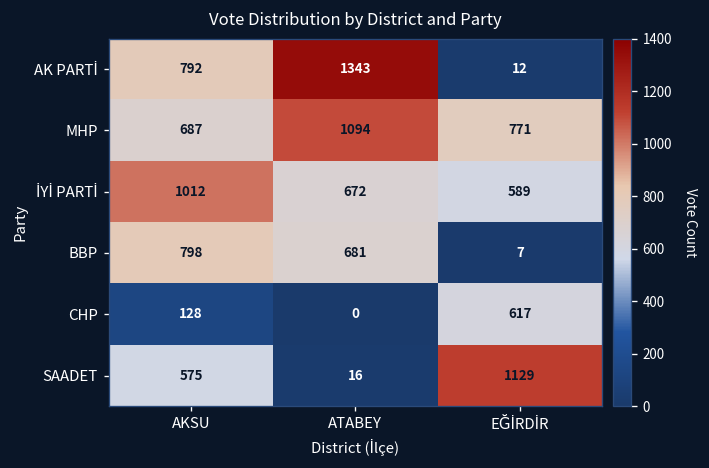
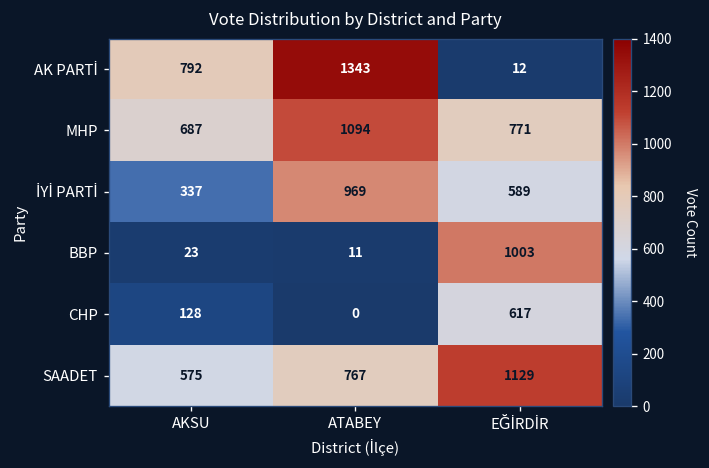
  {
    "AK PARTİ": {
      "AKSU": 792,
      "ATABEY": 1343,
      "EĞİRDİR": 12
    },
    "MHP": {
      "AKSU": 687,
      "ATABEY": 1094,
      "EĞİRDİR": 771
    },
    "İYİ PARTİ": {
-     "AKSU": 1012,
-     "ATABEY": 672,
+     "AKSU": 337,
+     "ATABEY": 969,
      "EĞİRDİR": 589
    },
    "BBP": {
-     "AKSU": 798,
-     "ATABEY": 681,
-     "EĞİRDİR": 7
+     "AKSU": 23,
+     "ATABEY": 11,
+     "EĞİRDİR": 1003
    },
    "CHP": {
      "AKSU": 128,
      "ATABEY": 0,
      "EĞİRDİR": 617
    },
    "SAADET": {
      "AKSU": 575,
-     "ATABEY": 16,
+     "ATABEY": 767,
      "EĞİRDİR": 1129
    }
  }
